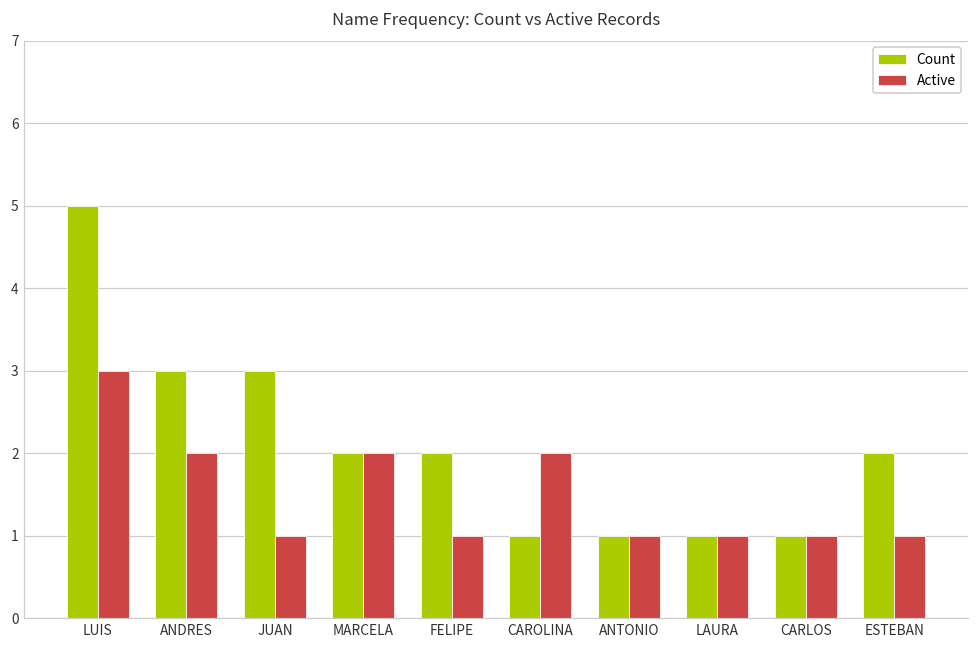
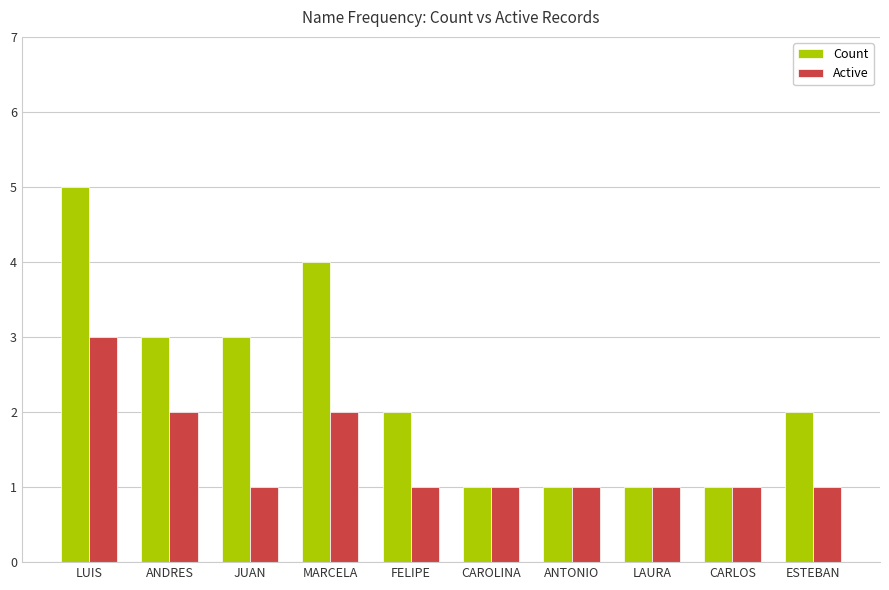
  {
    "Count": {
      "LUIS": 5,
      "ANDRES": 3,
      "JUAN": 3,
-     "MARCELA": 2,
+     "MARCELA": 4,
      "FELIPE": 2,
      "CAROLINA": 1,
      "ANTONIO": 1,
      "LAURA": 1,
      "CARLOS": 1,
      "ESTEBAN": 2
    },
    "Active": {
      "LUIS": 3,
      "ANDRES": 2,
      "JUAN": 1,
      "MARCELA": 2,
      "FELIPE": 1,
-     "CAROLINA": 2,
+     "CAROLINA": 1,
      "ANTONIO": 1,
      "LAURA": 1,
      "CARLOS": 1,
      "ESTEBAN": 1
    }
  }
